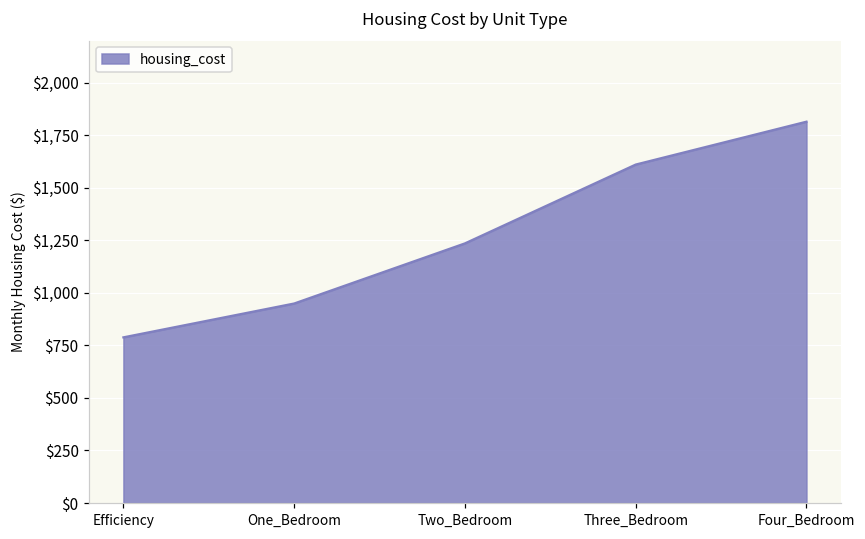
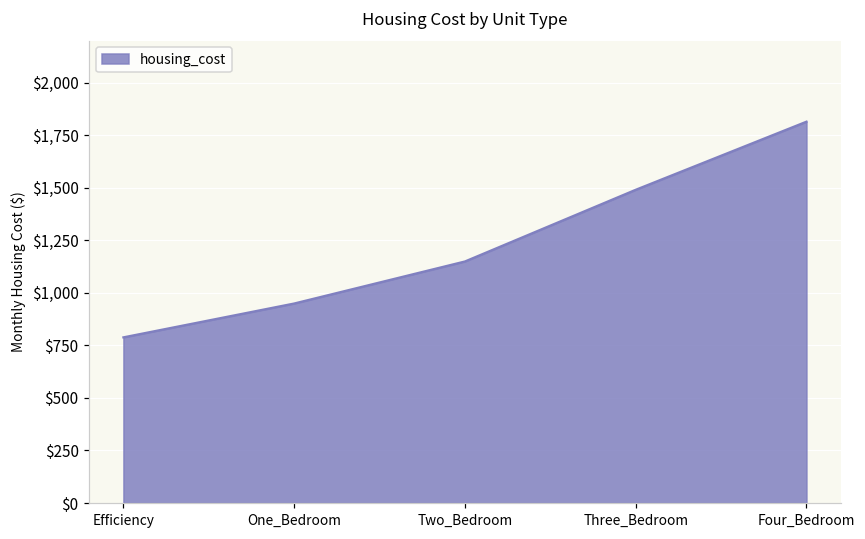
  {
    "Efficiency": "$790",
    "One_Bedroom": "$950",
-   "Two_Bedroom": "$1,240",
-   "Three_Bedroom": "$1,610",
+   "Two_Bedroom": "$1,150",
+   "Three_Bedroom": "$1,490",
    "Four_Bedroom": "$1,810"
  }
